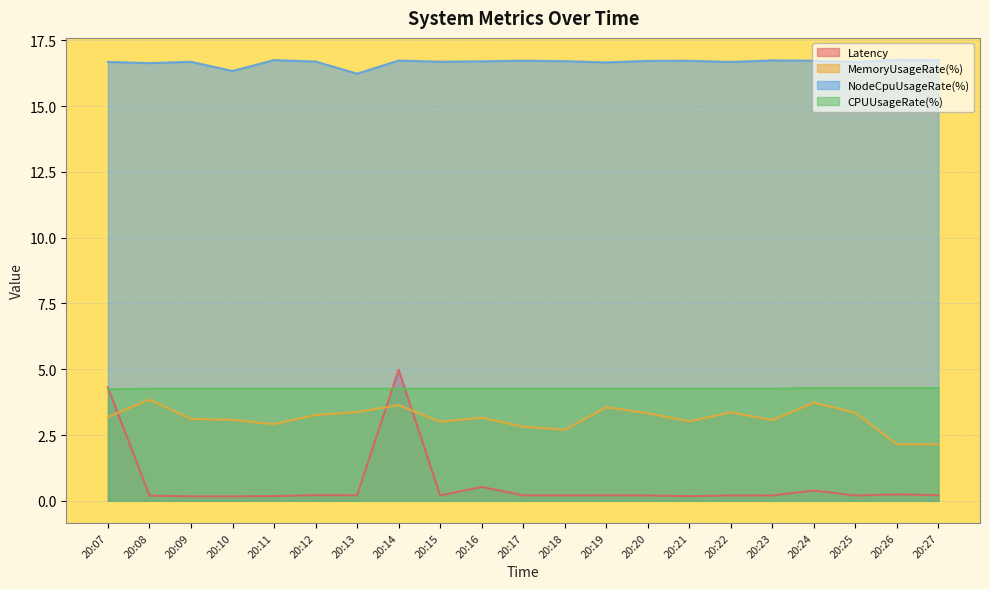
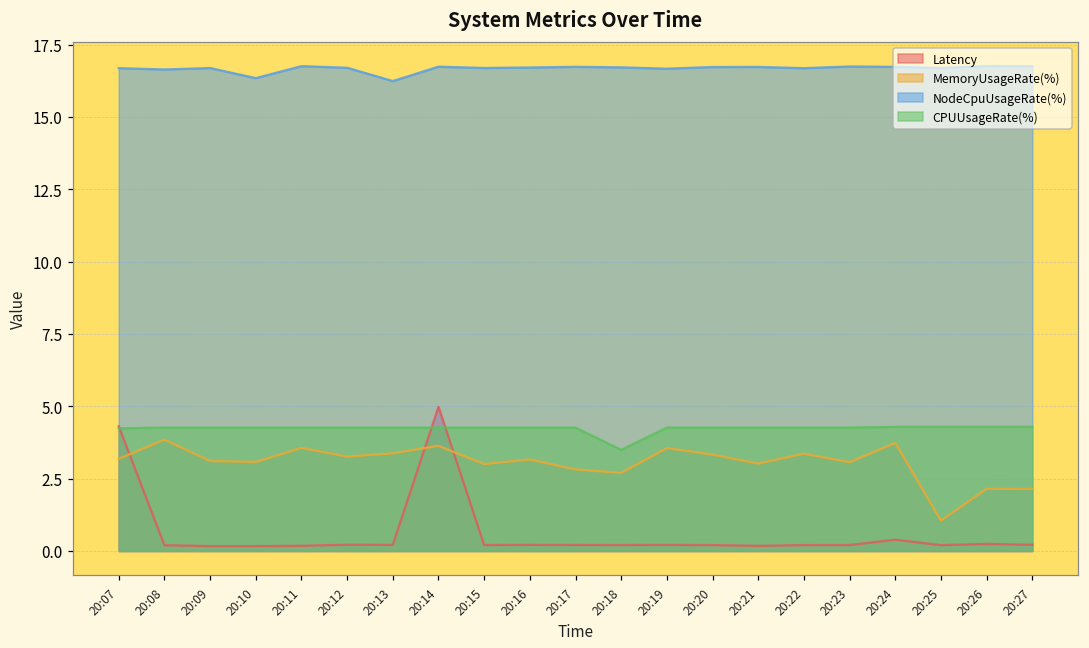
  {
    "Latency": {
      "20:08": 0.2,
      "20:09": 0.2,
      "20:10": 0.2,
      "20:11": 0.2,
      "20:12": 0.2,
      "20:13": 0.2,
      "20:14": 5.0,
      "20:15": 0.2,
-     "20:16": 0.5,
+     "20:16": 0.2,
      "20:17": 0.2,
      "20:18": 0.2,
      "20:19": 0.2,
      "20:20": 0.2,
      "20:21": 0.2,
      "20:22": 0.2,
      "20:23": 0.2,
      "20:24": 0.4,
      "20:25": 0.2,
      "20:26": 0.2,
      "20:27": 0.2
    },
    "MemoryUsageRate(%)": {
      "20:07": 3.2,
      "20:08": 3.8,
      "20:09": 3.1,
      "20:10": 3.1,
-     "20:11": 2.9,
+     "20:11": 3.6,
      "20:12": 3.3,
      "20:13": 3.4,
      "20:14": 3.6,
      "20:15": 3.0,
      "20:16": 3.2,
      "20:17": 2.8,
      "20:18": 2.7,
      "20:19": 3.6,
      "20:20": 3.3,
      "20:21": 3.0,
      "20:22": 3.4,
      "20:23": 3.1,
      "20:24": 3.7,
-     "20:25": 3.3,
+     "20:25": 1.1,
      "20:26": 2.1,
      "20:27": 2.1
    },
    "NodeCpuUsageRate(%)": {
      "20:07": 16.7,
      "20:08": 16.6,
      "20:09": 16.7,
      "20:10": 16.3,
      "20:11": 16.8,
      "20:12": 16.7,
      "20:13": 16.2,
      "20:14": 16.7,
      "20:15": 16.7,
      "20:16": 16.7,
      "20:17": 16.7,
      "20:18": 16.7,
      "20:19": 16.7,
      "20:20": 16.7,
      "20:21": 16.7,
      "20:22": 16.7,
      "20:23": 16.7
    },
    "CPUUsageRate(%)": {
      "20:08": 4.3,
      "20:09": 4.3,
      "20:10": 4.3,
      "20:11": 4.3,
      "20:12": 4.3,
      "20:13": 4.3,
      "20:14": 4.3,
      "20:15": 4.3,
      "20:16": 4.3,
      "20:17": 4.3,
-     "20:18": 4.3,
+     "20:18": 3.5,
      "20:19": 4.3,
      "20:20": 4.3,
      "20:21": 4.3,
      "20:22": 4.3,
      "20:23": 4.3,
      "20:24": 4.3,
      "20:25": 4.3,
      "20:26": 4.3,
      "20:27": 4.3
    }
  }
